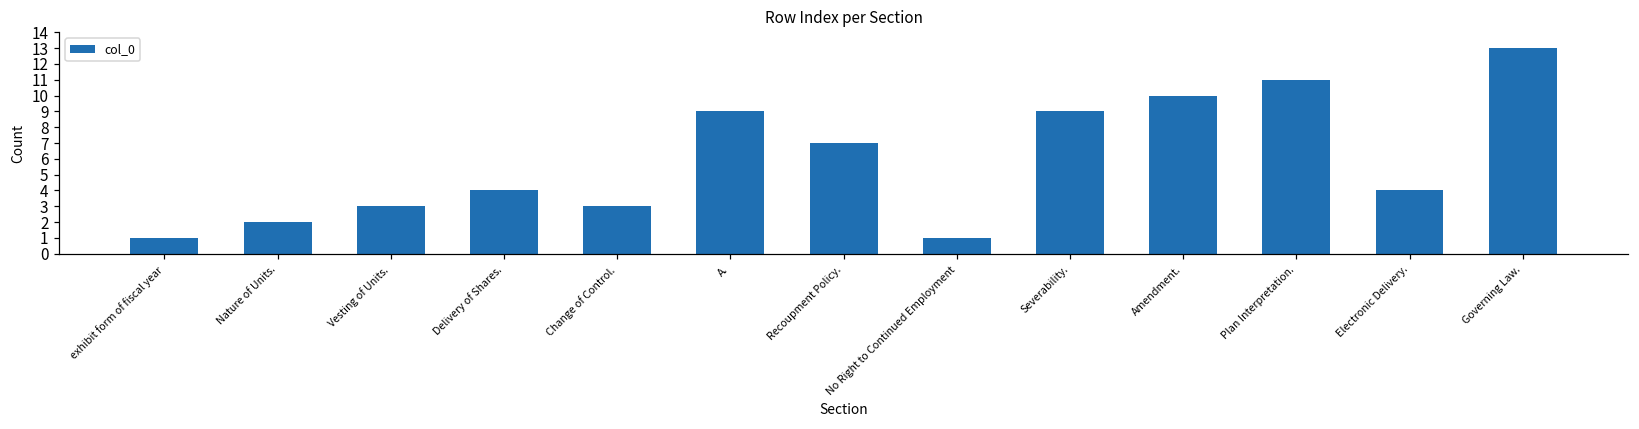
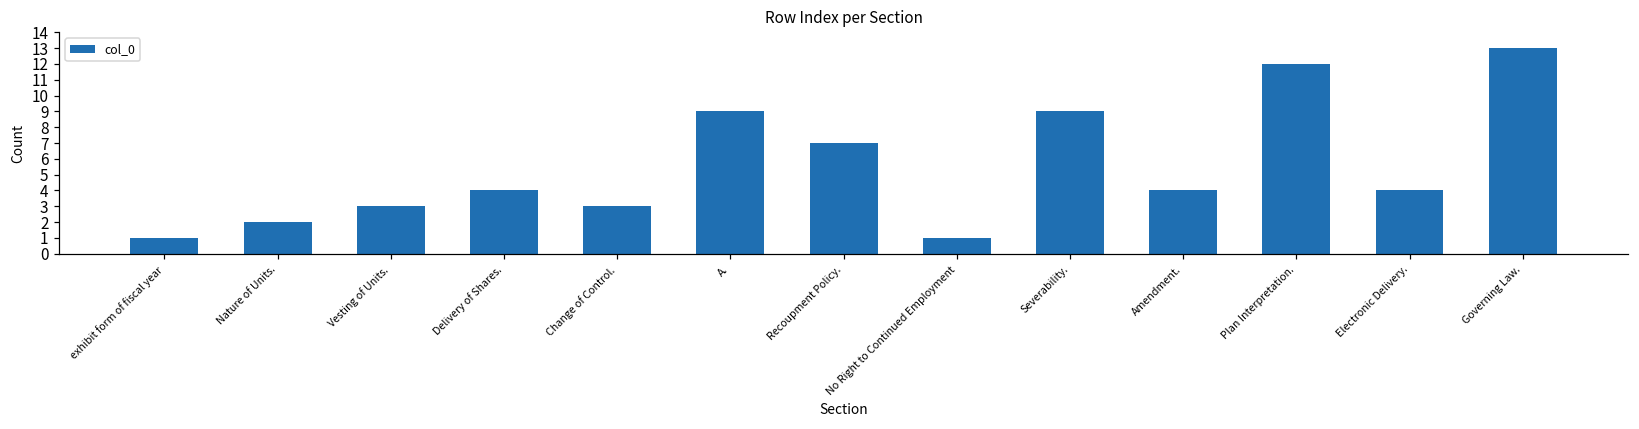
  {
    "exhibit form of fiscal year": 1,
    "Nature of Units.": 2,
    "Vesting of Units.": 3,
    "Delivery of Shares.": 4,
    "Change of Control.": 3,
    "A.": 9,
    "Recoupment Policy.": 7,
    "No Right to Continued Employment": 1,
    "Severability.": 9,
-   "Amendment.": 10,
-   "Plan Interpretation.": 11,
+   "Amendment.": 4,
+   "Plan Interpretation.": 12,
    "Electronic Delivery.": 4,
    "Governing Law.": 13
  }
